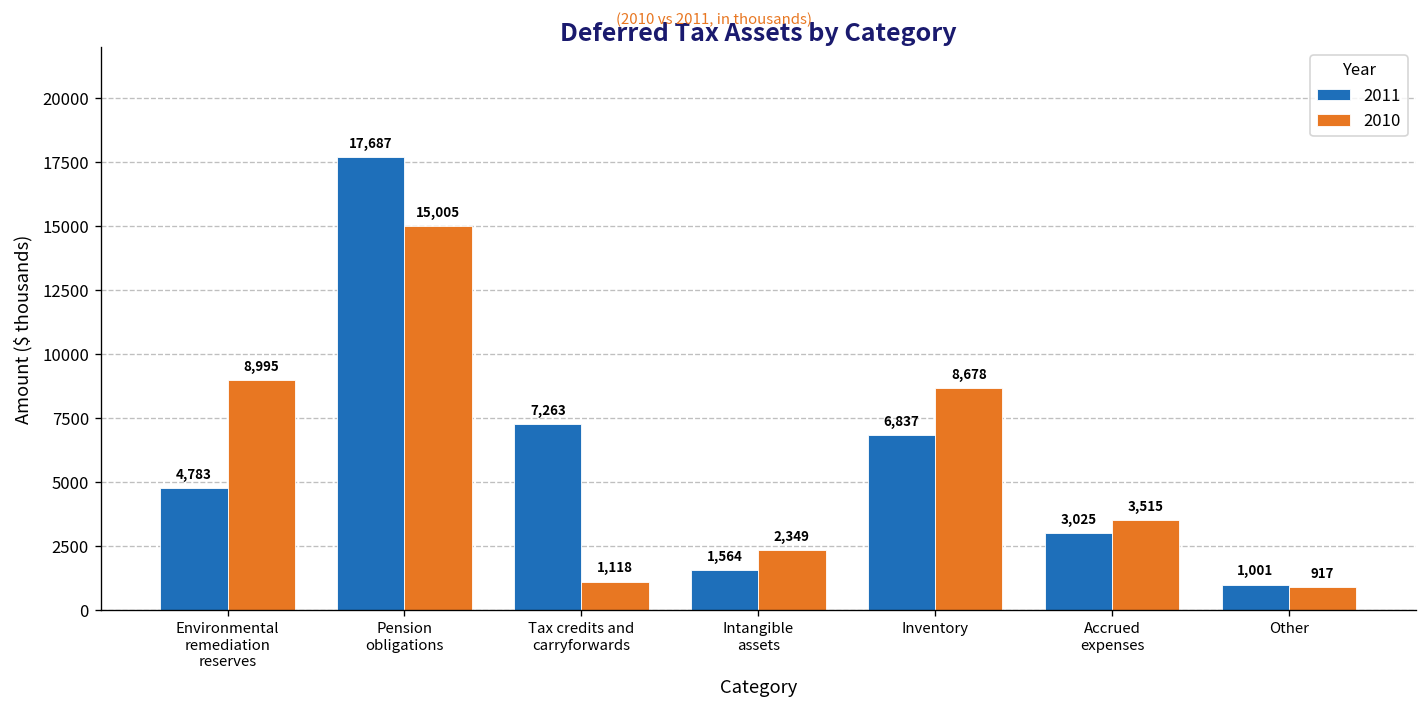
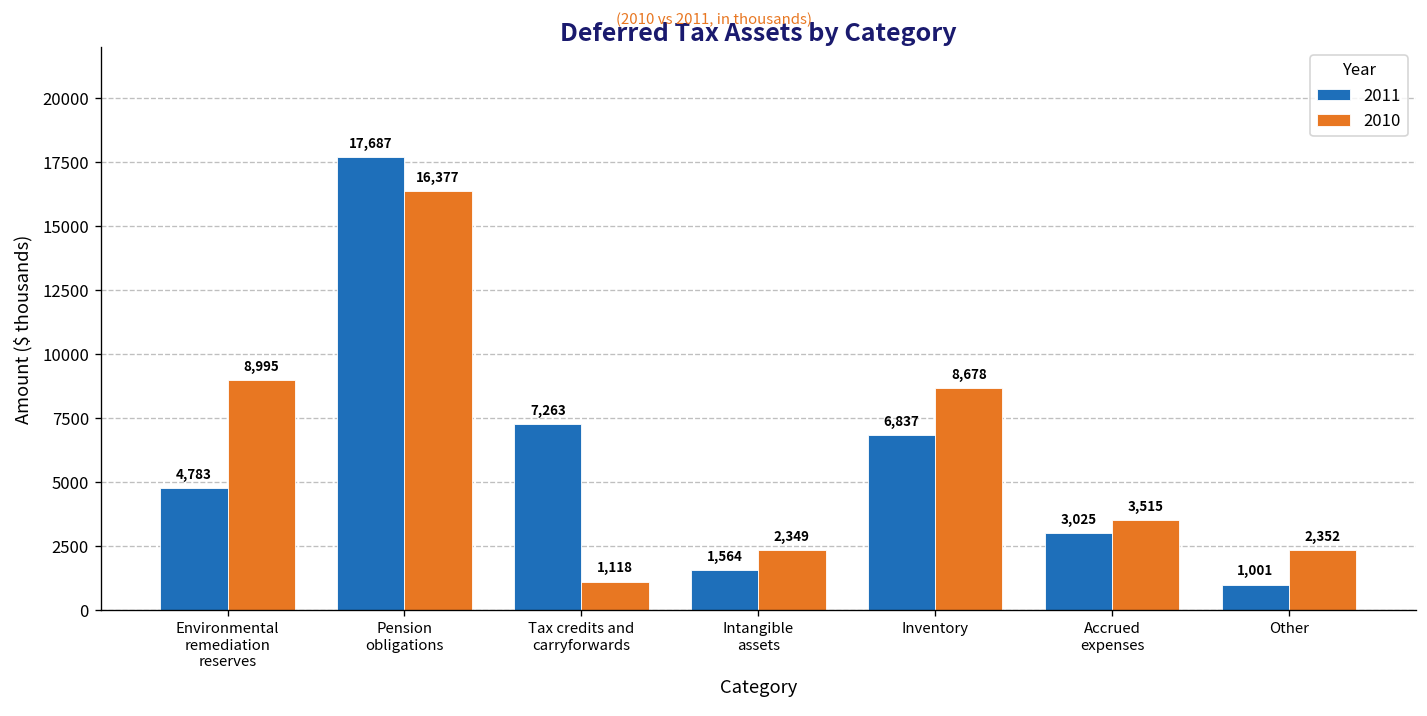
  {
    "2011": {
      "Environmental remediation reserves": "4,783",
      "Pension obligations": "17,687",
      "Tax credits and carryforwards": "7,263",
      "Intangible assets": "1,564",
      "Inventory": "6,837",
      "Accrued expenses": "3,025",
      "Other": "1,001"
    },
    "2010": {
      "Environmental remediation reserves": "8,995",
-     "Pension obligations": "15,005",
+     "Pension obligations": "16,377",
      "Tax credits and carryforwards": "1,118",
      "Intangible assets": "2,349",
      "Inventory": "8,678",
      "Accrued expenses": "3,515",
-     "Other": "917"
+     "Other": "2,352"
    }
  }
